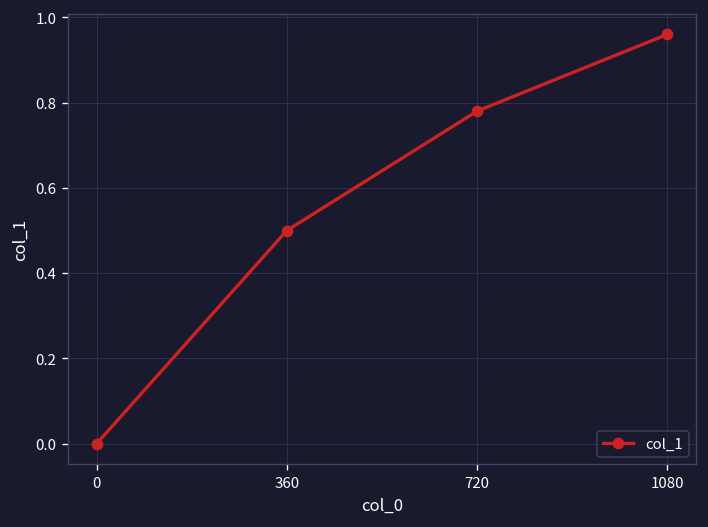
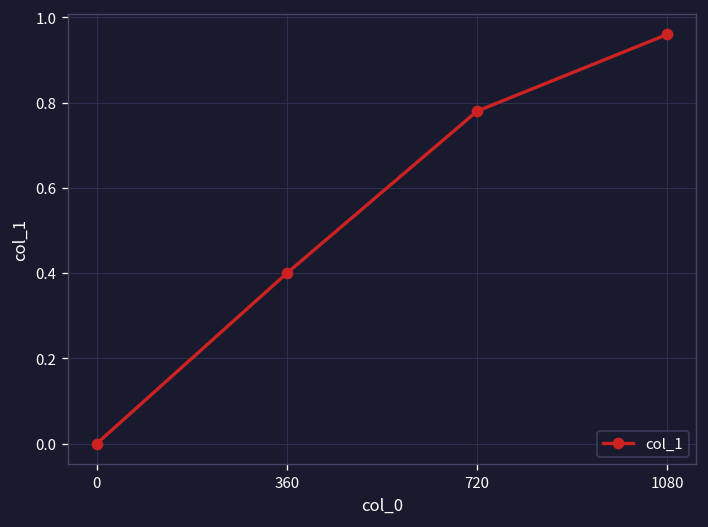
  {
    "0": 0.0,
-   "360": 0.5,
+   "360": 0.4,
    "720": 0.78,
    "1080": 0.96
  }
